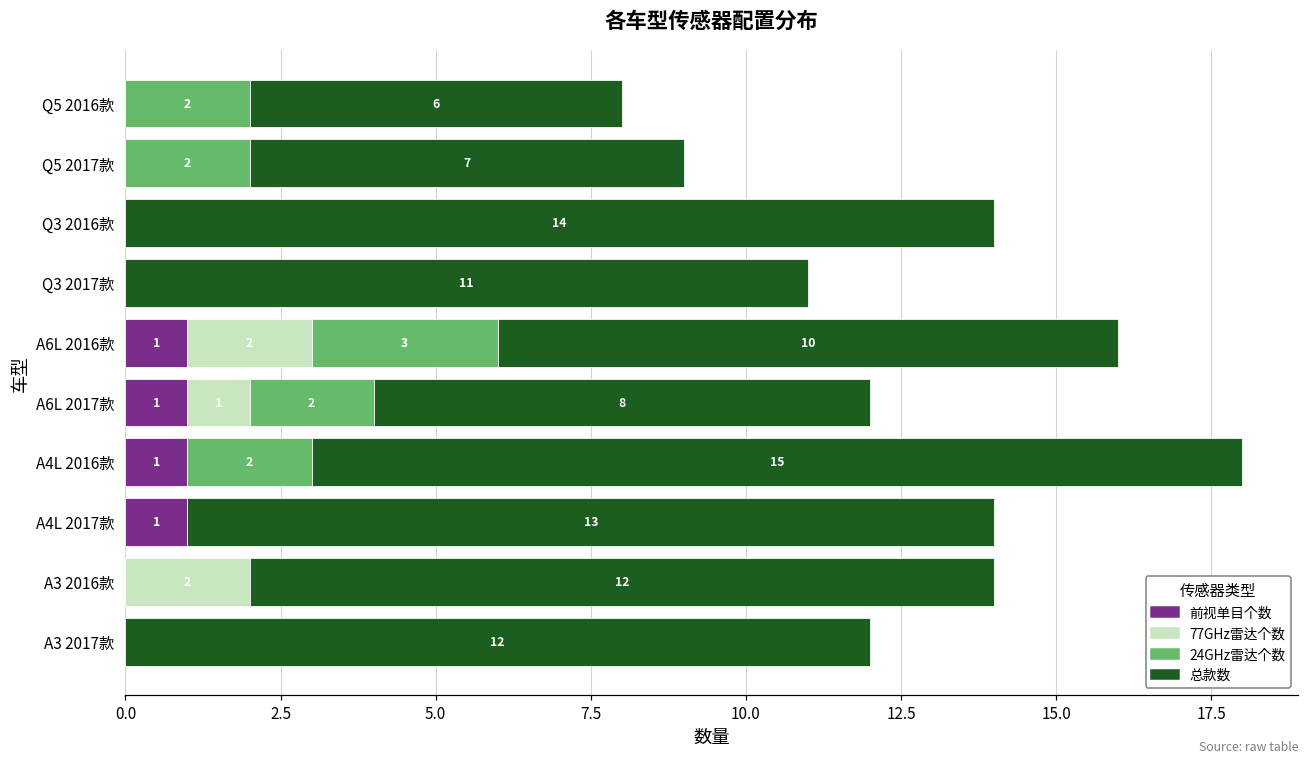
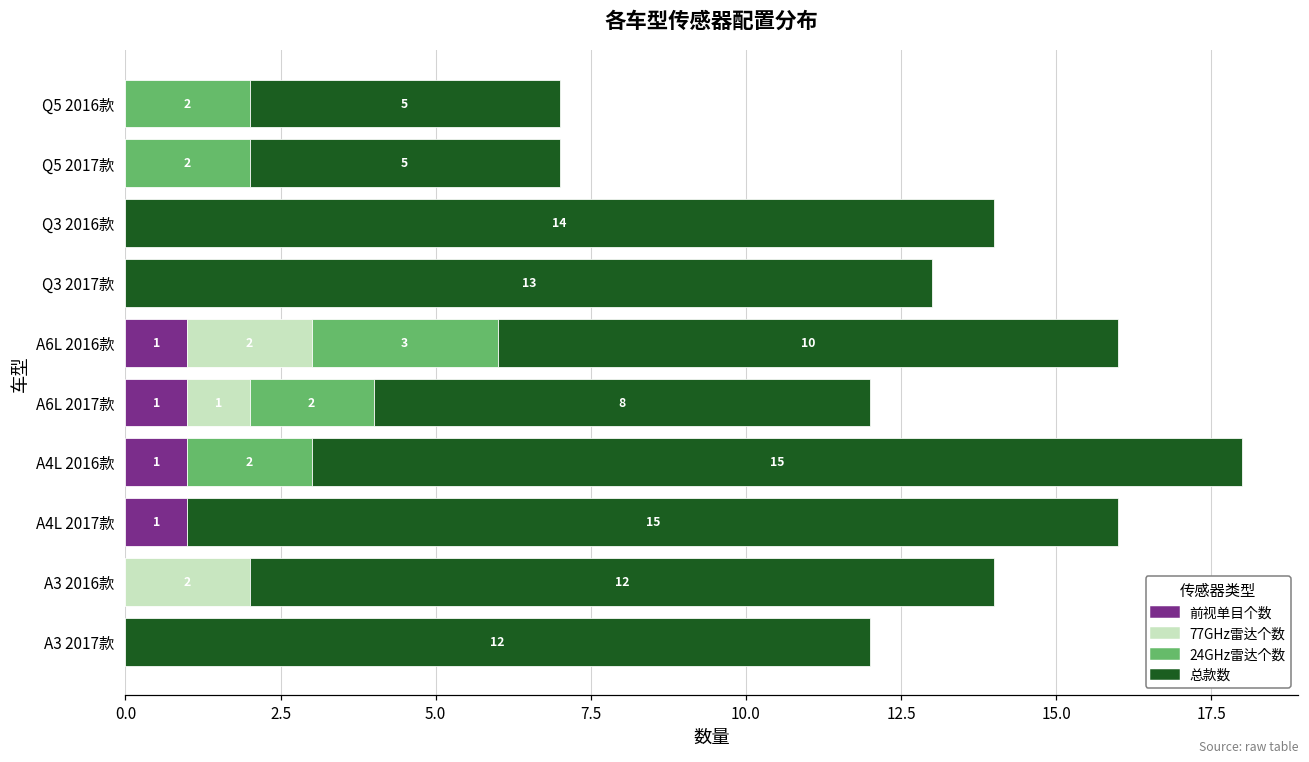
  {
    "前视单目个数": {
      "A6L 2016款": 1,
      "A6L 2017款": 1,
      "A4L 2016款": 1,
      "A4L 2017款": 1
    },
    "77GHz雷达个数": {
      "A6L 2016款": 2,
      "A6L 2017款": 1,
      "A3 2016款": 2
    },
    "24GHz雷达个数": {
      "Q5 2016款": 2,
      "Q5 2017款": 2,
      "A6L 2016款": 3,
      "A6L 2017款": 2,
      "A4L 2016款": 2
    },
    "总款数": {
-     "Q5 2016款": 6,
-     "Q5 2017款": 7,
+     "Q5 2016款": 5,
+     "Q5 2017款": 5,
      "Q3 2016款": 14,
-     "Q3 2017款": 11,
+     "Q3 2017款": 13,
      "A6L 2016款": 10,
      "A6L 2017款": 8,
      "A4L 2016款": 15,
-     "A4L 2017款": 13,
+     "A4L 2017款": 15,
      "A3 2016款": 12,
      "A3 2017款": 12
    }
  }
